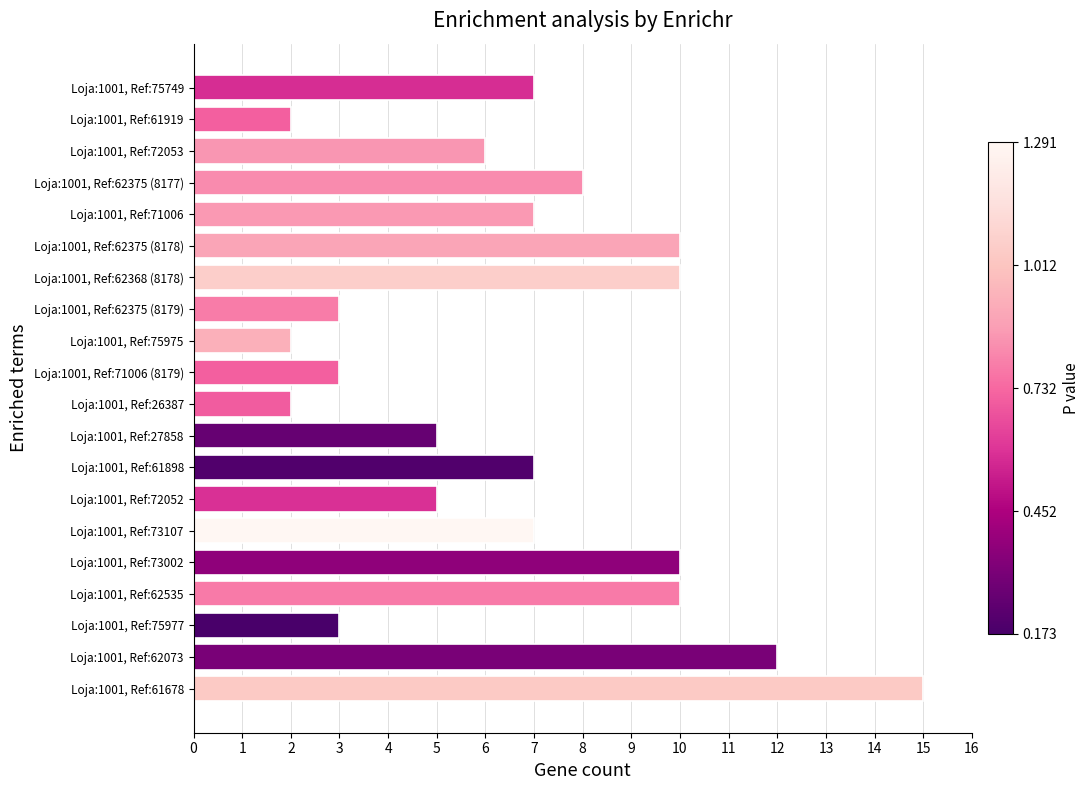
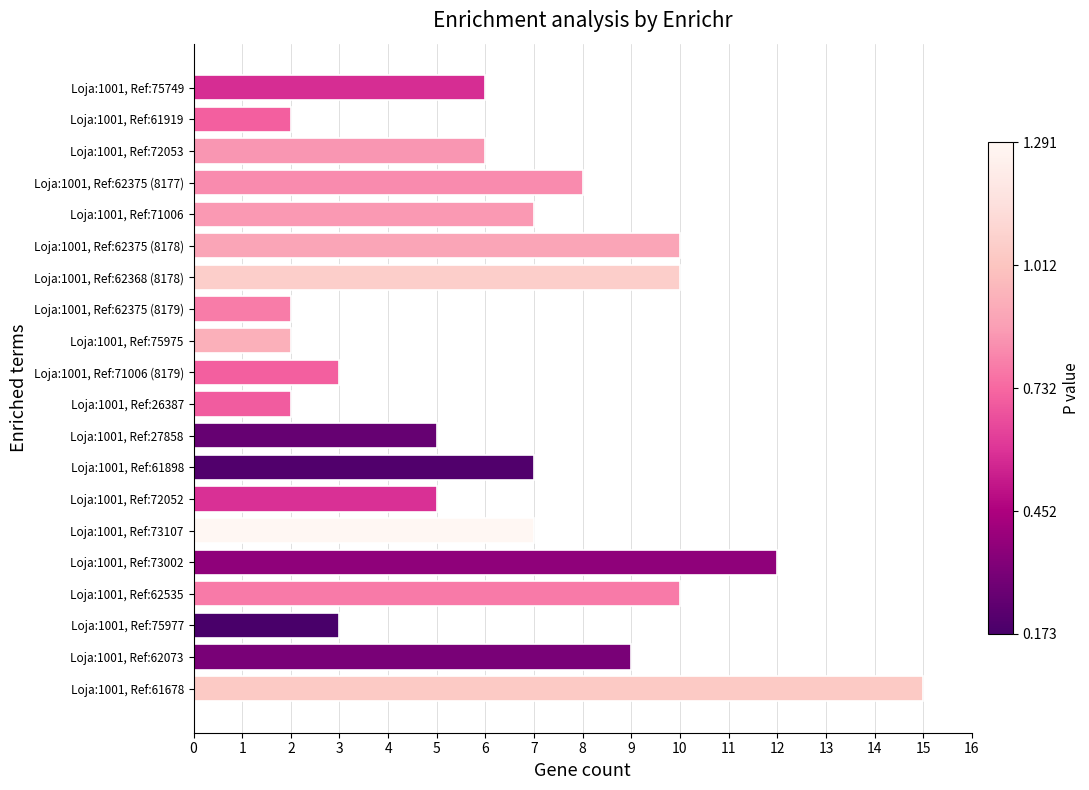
  {
-   "Loja:1001, Ref:75749": 7,
+   "Loja:1001, Ref:75749": 6,
    "Loja:1001, Ref:61919": 2,
    "Loja:1001, Ref:72053": 6,
    "Loja:1001, Ref:62375 (8177)": 8,
    "Loja:1001, Ref:71006": 7,
    "Loja:1001, Ref:62375 (8178)": 10,
    "Loja:1001, Ref:62368 (8178)": 10,
-   "Loja:1001, Ref:62375 (8179)": 3,
+   "Loja:1001, Ref:62375 (8179)": 2,
    "Loja:1001, Ref:75975": 2,
    "Loja:1001, Ref:71006 (8179)": 3,
    "Loja:1001, Ref:26387": 2,
    "Loja:1001, Ref:27858": 5,
    "Loja:1001, Ref:61898": 7,
    "Loja:1001, Ref:72052": 5,
    "Loja:1001, Ref:73107": 7,
-   "Loja:1001, Ref:73002": 10,
+   "Loja:1001, Ref:73002": 12,
    "Loja:1001, Ref:62535": 10,
    "Loja:1001, Ref:75977": 3,
-   "Loja:1001, Ref:62073": 12,
+   "Loja:1001, Ref:62073": 9,
    "Loja:1001, Ref:61678": 15
  }
